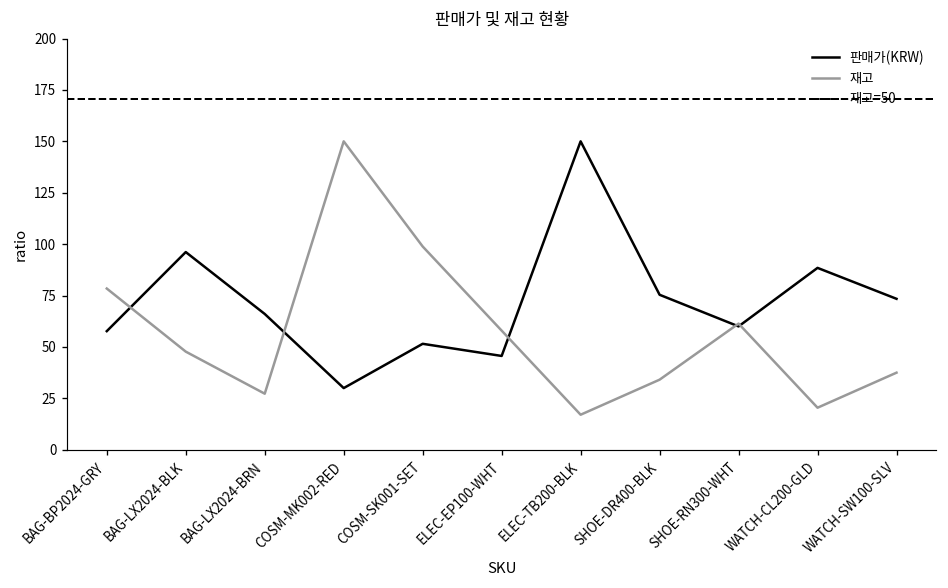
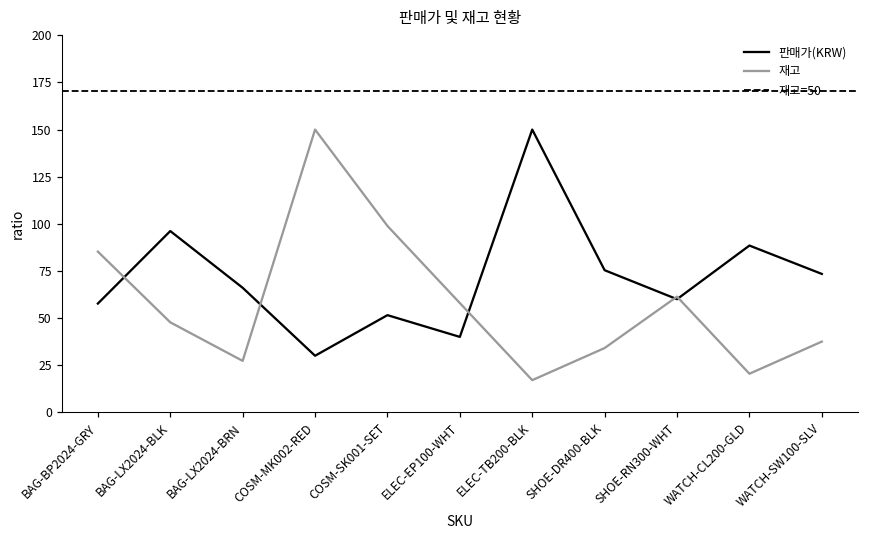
  {
    "판매가(KRW)": {
      "BAG-BP2024-GRY": 58,
      "BAG-LX2024-BLK": 96,
      "BAG-LX2024-BRN": 66,
      "COSM-MK002-RED": 30,
      "COSM-SK001-SET": 52,
-     "ELEC-EP100-WHT": 46,
+     "ELEC-EP100-WHT": 40,
      "ELEC-TB200-BLK": 150,
      "SHOE-DR400-BLK": 75,
      "WATCH-CL200-GLD": 88,
      "WATCH-SW100-SLV": 73
    },
    "재고": {
-     "BAG-BP2024-GRY": 78,
+     "BAG-BP2024-GRY": 85,
      "BAG-LX2024-BLK": 48,
      "BAG-LX2024-BRN": 27,
      "COSM-MK002-RED": 150,
      "COSM-SK001-SET": 99,
      "ELEC-EP100-WHT": 58,
      "ELEC-TB200-BLK": 17,
      "SHOE-DR400-BLK": 34,
      "WATCH-CL200-GLD": 20,
      "WATCH-SW100-SLV": 38
    }
  }
